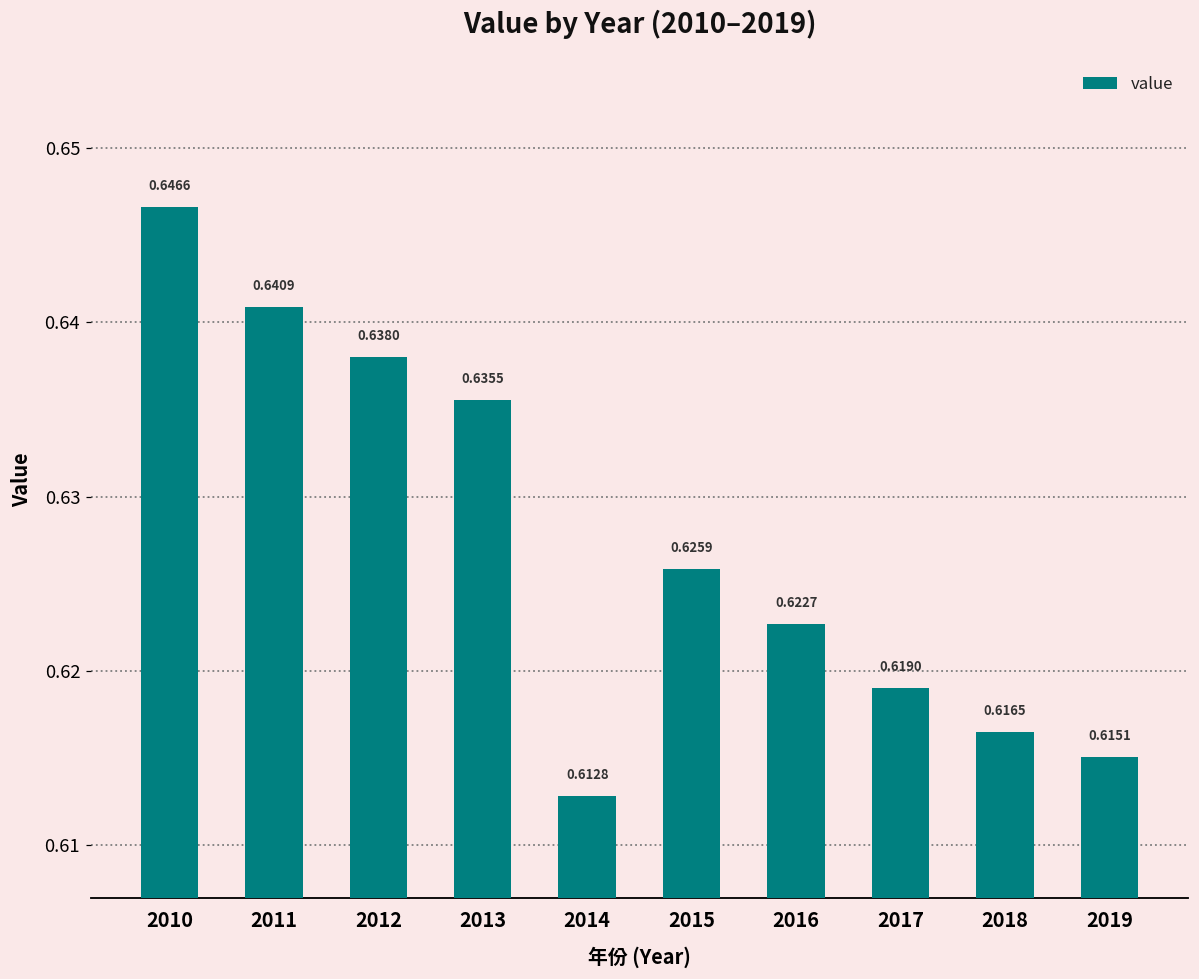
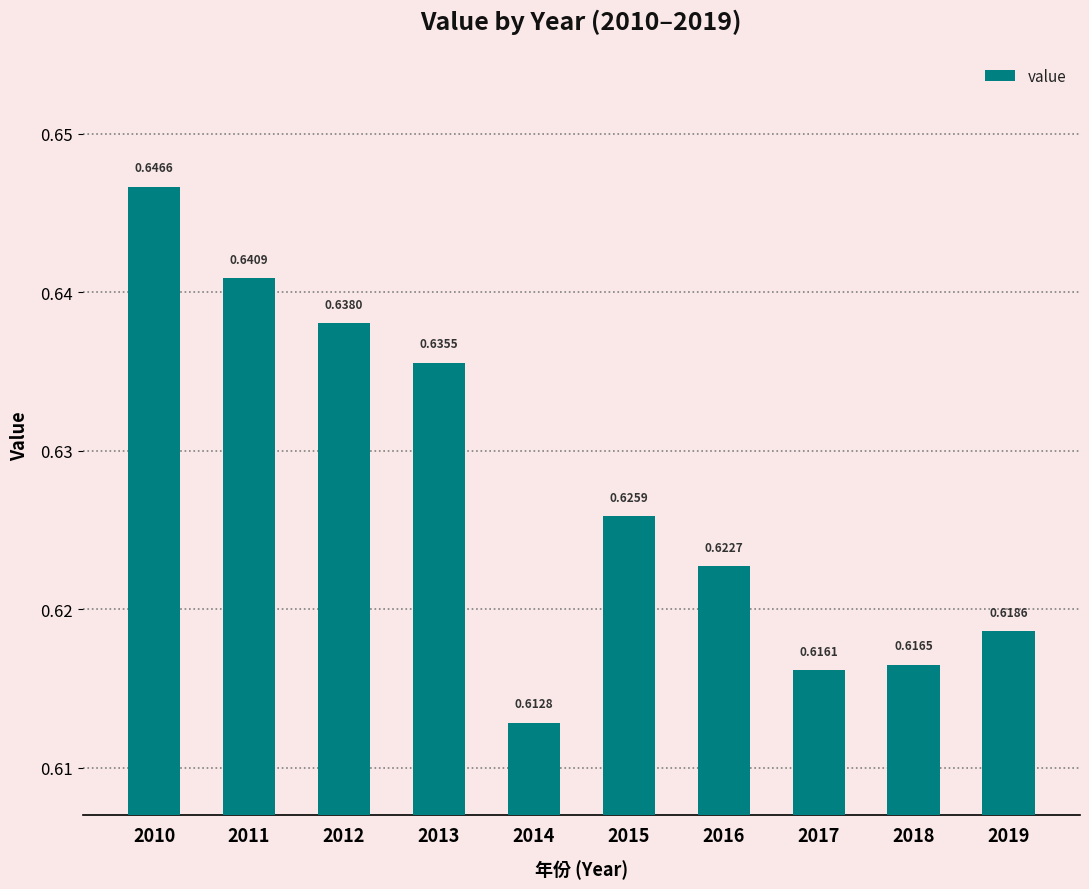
  {
    "2010": 0.6466,
    "2011": 0.6409,
    "2012": 0.6380,
    "2013": 0.6355,
    "2014": 0.6128,
    "2015": 0.6259,
    "2016": 0.6227,
-   "2017": 0.6190,
+   "2017": 0.6161,
    "2018": 0.6165,
-   "2019": 0.6151
+   "2019": 0.6186
  }
